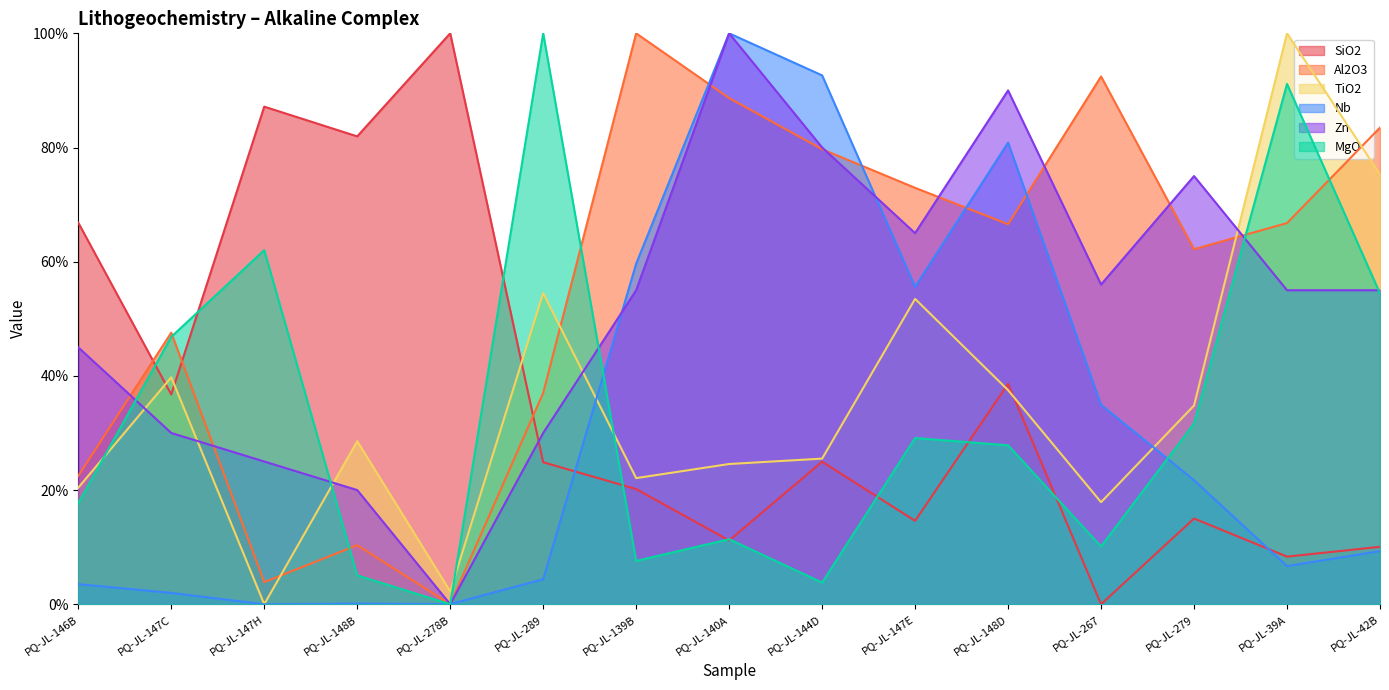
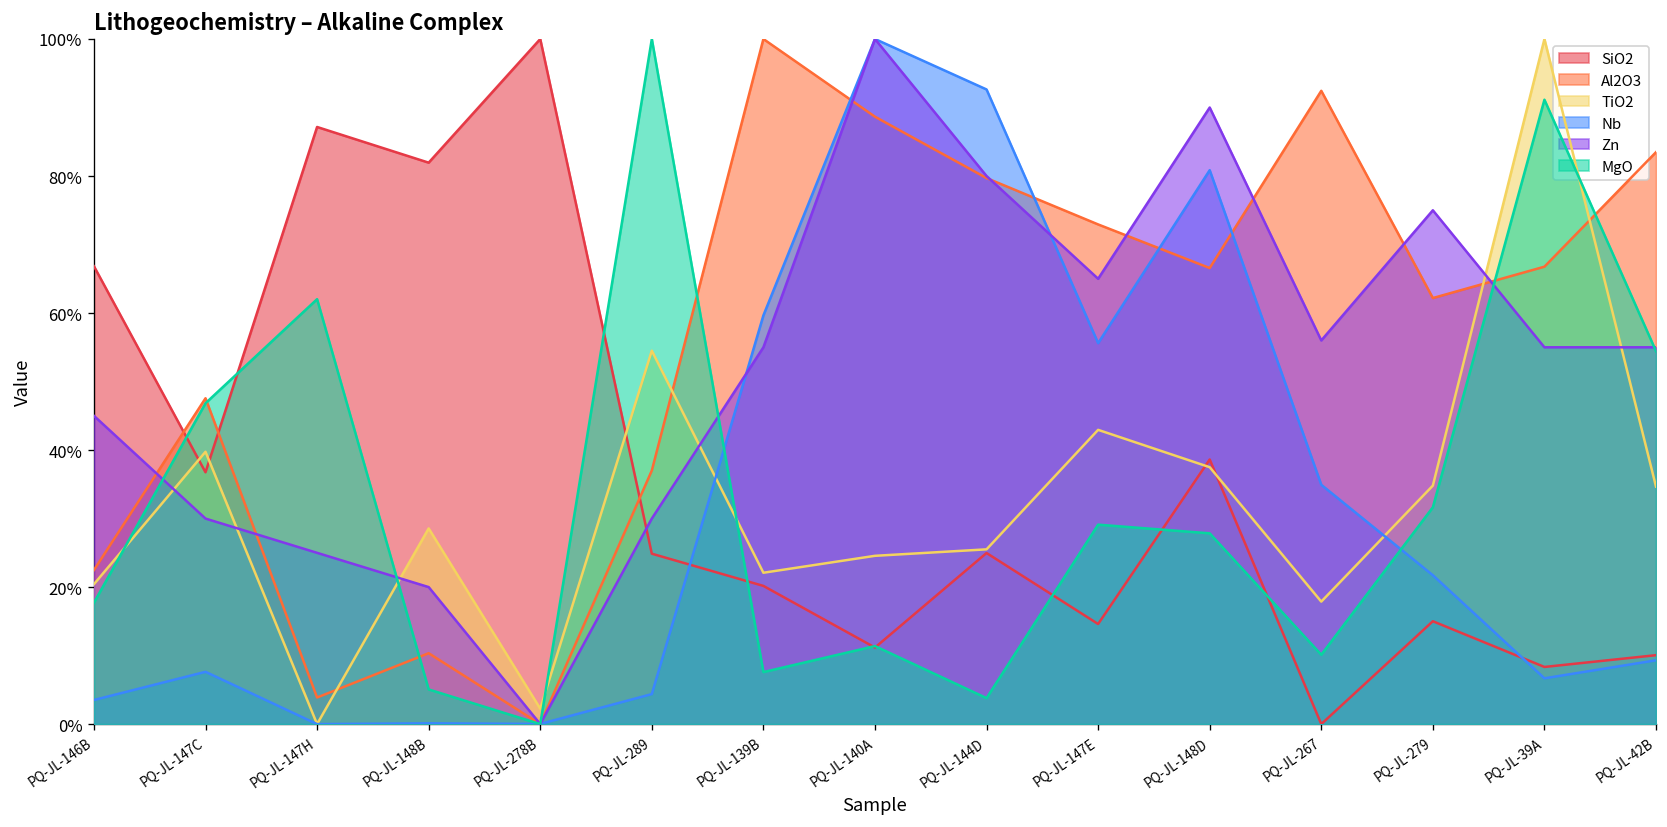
  {
    "TiO2": {
      "PQ-JL-146B": "20%",
      "PQ-JL-147C": "40%",
      "PQ-JL-148B": "29%",
      "PQ-JL-278B": "2%",
      "PQ-JL-289": "55%",
      "PQ-JL-139B": "22%",
      "PQ-JL-140A": "25%",
      "PQ-JL-144D": "26%",
-     "PQ-JL-147E": "53%",
+     "PQ-JL-147E": "43%",
      "PQ-JL-148D": "37%",
      "PQ-JL-267": "18%",
      "PQ-JL-279": "35%",
      "PQ-JL-39A": "100%",
-     "PQ-JL-42B": "75%"
+     "PQ-JL-42B": "35%"
    },
    "Nb": {
      "PQ-JL-146B": "4%",
-     "PQ-JL-147C": "2%",
+     "PQ-JL-147C": "8%",
      "PQ-JL-148B": "0%",
      "PQ-JL-289": "4%",
      "PQ-JL-139B": "60%",
      "PQ-JL-144D": "93%",
      "PQ-JL-147E": "56%",
      "PQ-JL-148D": "81%",
      "PQ-JL-267": "35%",
      "PQ-JL-279": "22%",
      "PQ-JL-39A": "7%",
      "PQ-JL-42B": "9%"
    },
    "Zn": {
      "PQ-JL-146B": "45%",
      "PQ-JL-147C": "30%",
      "PQ-JL-147H": "25%",
      "PQ-JL-148B": "20%",
      "PQ-JL-289": "30%",
      "PQ-JL-139B": "55%",
      "PQ-JL-147E": "65%",
      "PQ-JL-148D": "90%",
      "PQ-JL-267": "56%",
      "PQ-JL-279": "75%",
      "PQ-JL-39A": "55%",
      "PQ-JL-42B": "55%"
    },
    "MgO": {
      "PQ-JL-146B": "18%",
      "PQ-JL-147C": "47%",
      "PQ-JL-147H": "62%",
      "PQ-JL-148B": "5%",
      "PQ-JL-289": "100%",
      "PQ-JL-139B": "8%",
      "PQ-JL-144D": "4%",
      "PQ-JL-147E": "29%",
      "PQ-JL-148D": "28%",
      "PQ-JL-267": "10%",
      "PQ-JL-279": "32%",
      "PQ-JL-39A": "91%",
      "PQ-JL-42B": "54%"
    }
  }
